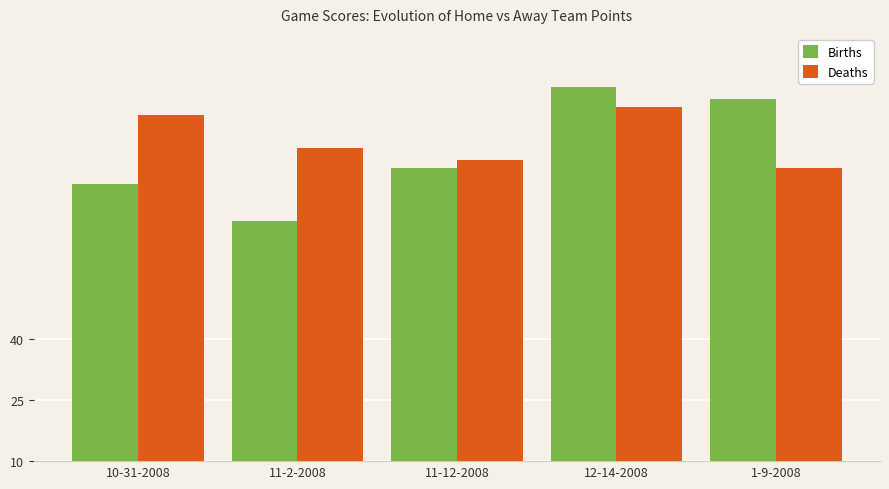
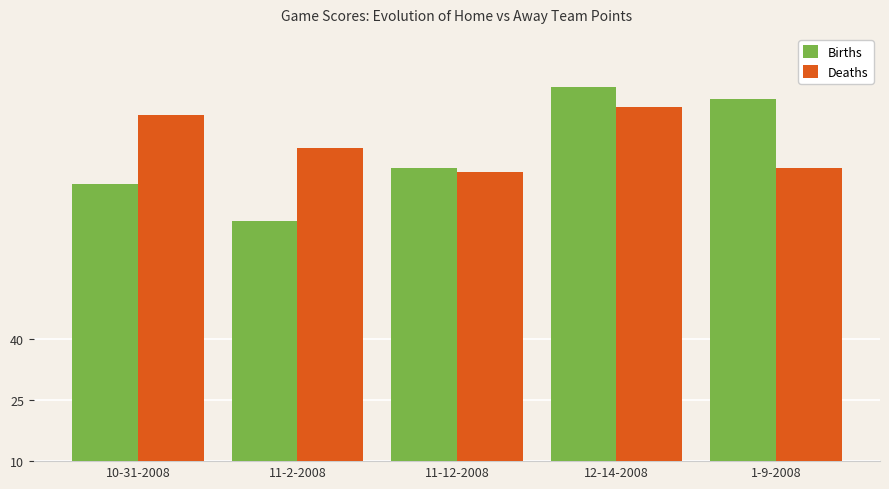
  {
    "Births": {
      "10-31-2008": 78,
      "11-2-2008": 69,
      "11-12-2008": 82,
      "12-14-2008": 102,
      "1-9-2008": 99
    },
    "Deaths": {
      "10-31-2008": 95,
      "11-2-2008": 87,
-     "11-12-2008": 84,
+     "11-12-2008": 81,
      "12-14-2008": 97,
      "1-9-2008": 82
    }
  }
